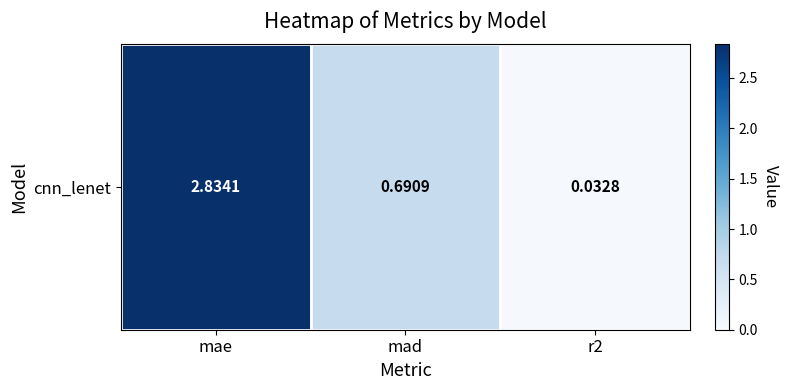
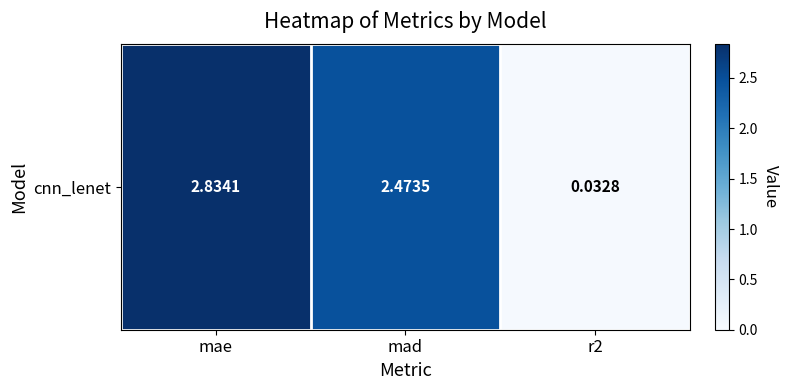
  {
    "cnn_lenet": {
      "mae": 2.8341,
-     "mad": 0.6909,
+     "mad": 2.4735,
      "r2": 0.0328
    }
  }
